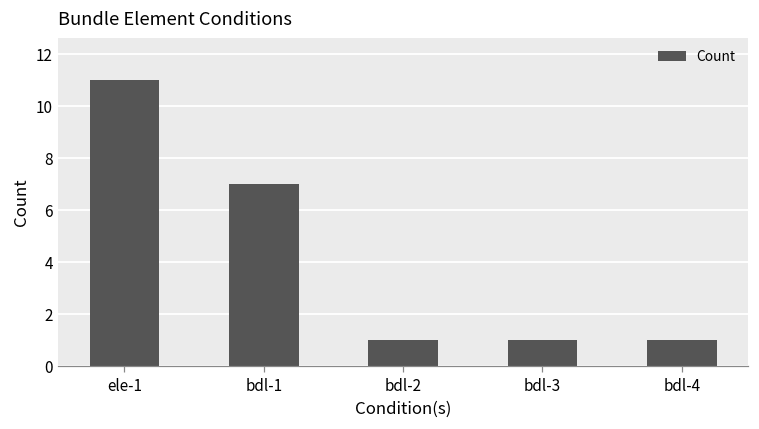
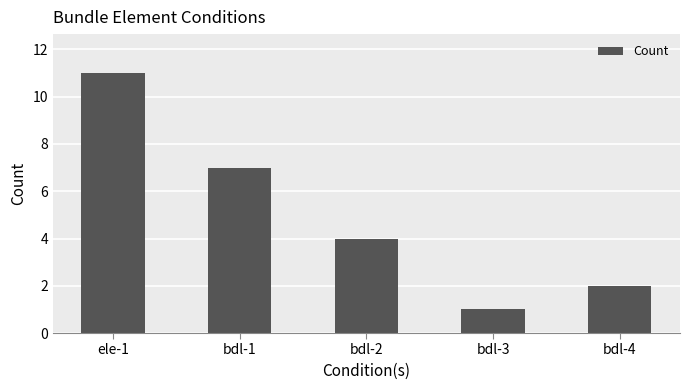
  {
    "ele-1": 11,
    "bdl-1": 7,
-   "bdl-2": 1,
+   "bdl-2": 4,
    "bdl-3": 1,
-   "bdl-4": 1
+   "bdl-4": 2
  }
